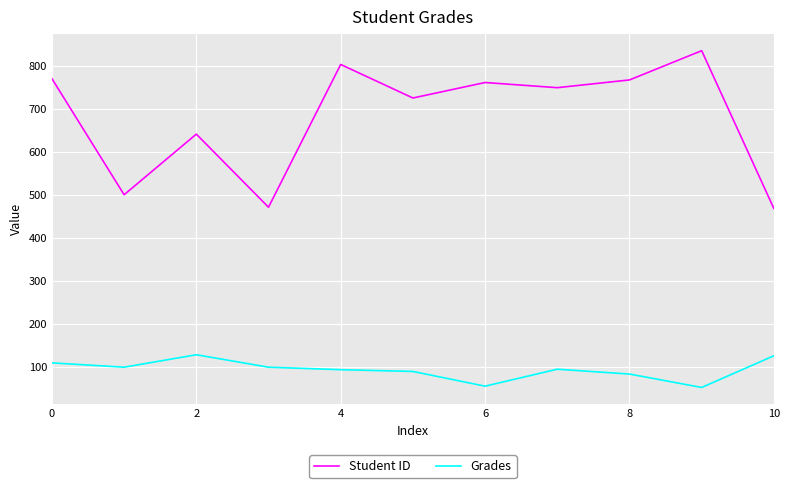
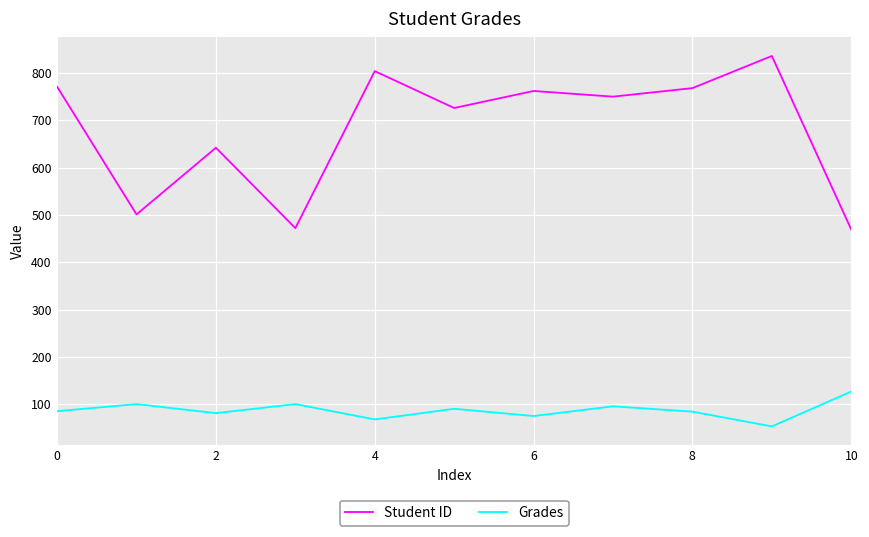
  {
    "Student ID": {
      "0": 770,
      "2": 640,
      "4": 800,
      "6": 760,
      "8": 770,
      "10": 470
    },
    "Grades": {
-     "0": 110,
-     "2": 130,
-     "4": 90,
-     "6": 60,
+     "0": 90,
+     "2": 80,
+     "4": 70,
+     "6": 70,
      "8": 80,
      "10": 130
    }
  }
